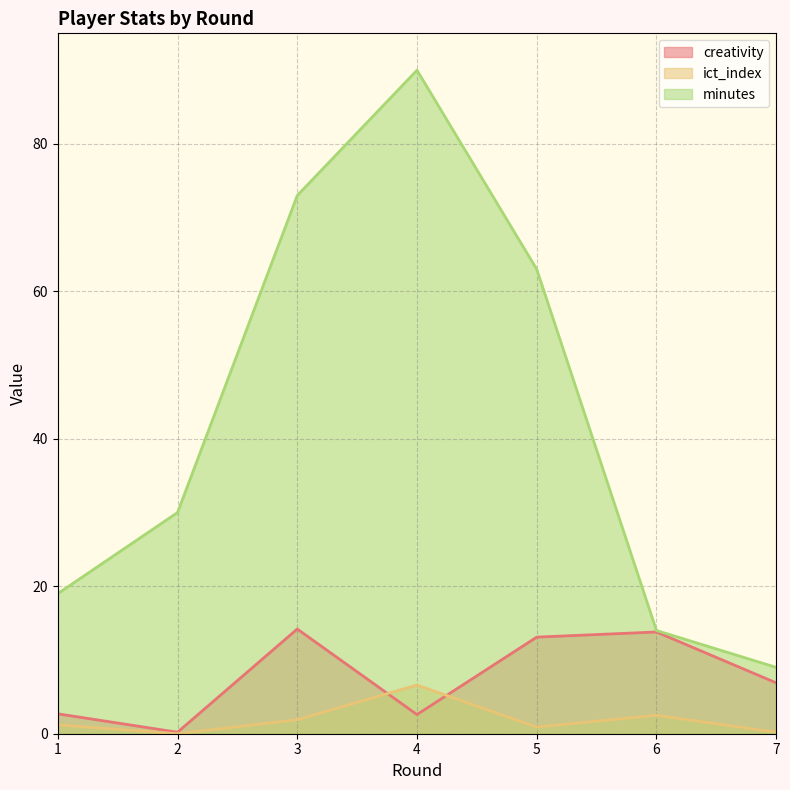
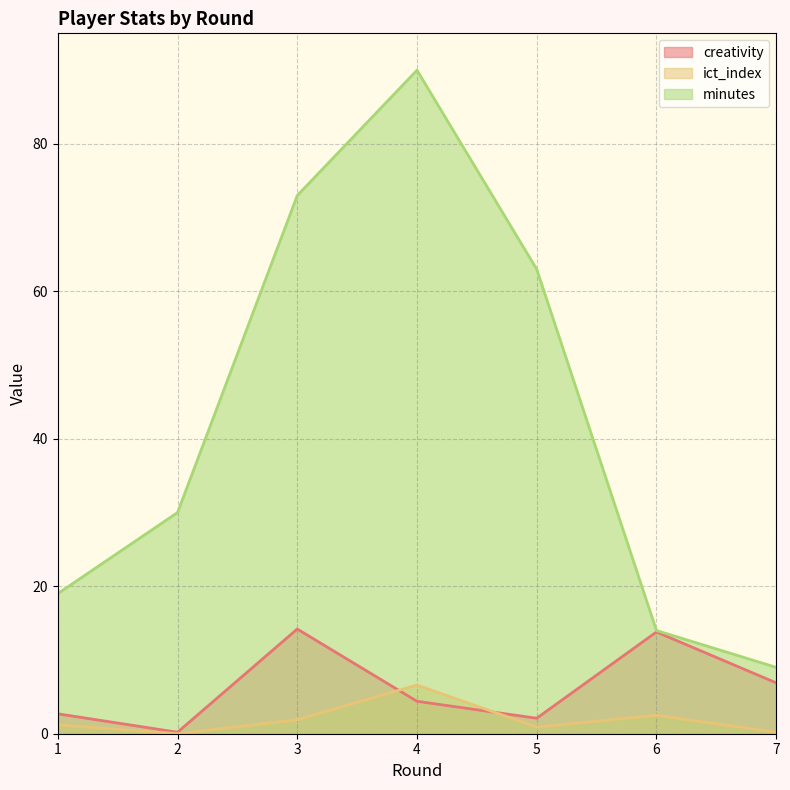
  {
    "creativity": {
      "1": 3,
      "3": 14,
-     "4": 3,
-     "5": 13,
+     "4": 4,
+     "5": 2,
      "7": 7
    }
  }
